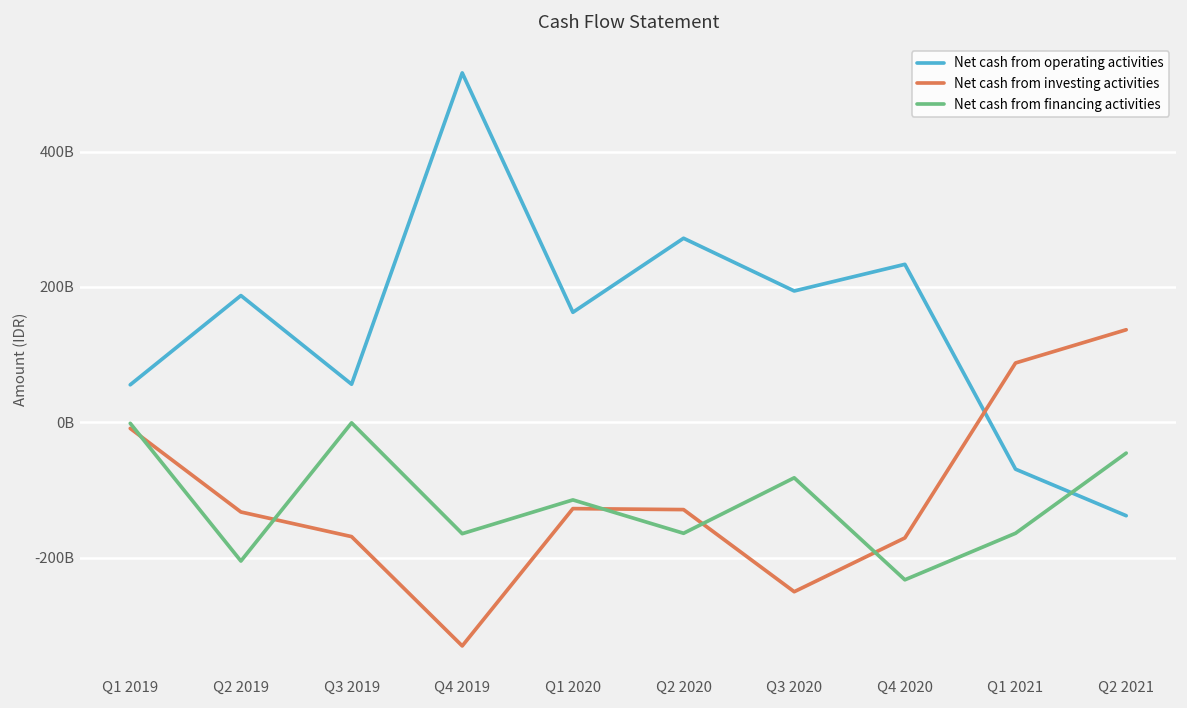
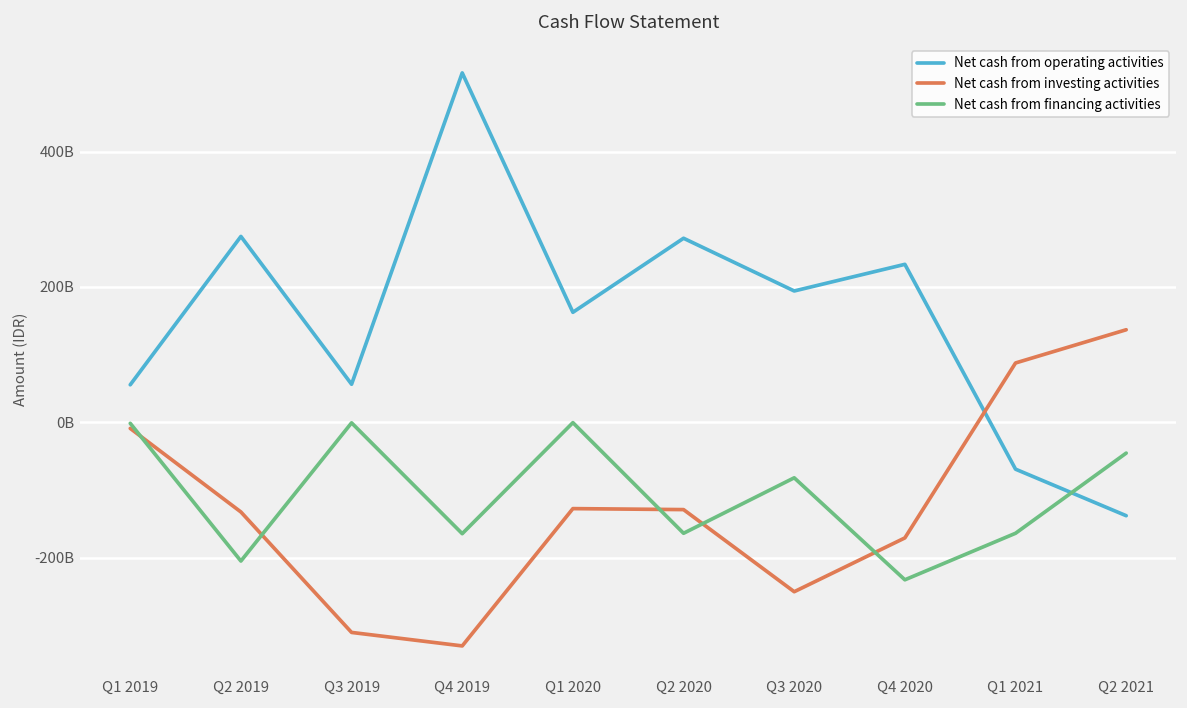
  {
    "Net cash from operating activities": {
      "Q1 2019": 60000000000,
-     "Q2 2019": 190000000000,
+     "Q2 2019": 270000000000,
      "Q3 2019": 60000000000,
      "Q4 2019": 520000000000,
      "Q1 2020": 160000000000,
      "Q2 2020": 270000000000,
      "Q3 2020": 190000000000,
      "Q4 2020": 230000000000,
      "Q1 2021": -70000000000,
      "Q2 2021": -140000000000
    },
    "Net cash from investing activities": {
      "Q1 2019": -10000000000,
      "Q2 2019": -130000000000,
-     "Q3 2019": -170000000000,
+     "Q3 2019": -310000000000,
      "Q4 2019": -330000000000,
      "Q1 2020": -130000000000,
      "Q2 2020": -130000000000,
      "Q3 2020": -250000000000,
      "Q4 2020": -170000000000,
      "Q1 2021": 90000000000,
      "Q2 2021": 140000000000
    },
    "Net cash from financing activities": {
      "Q1 2019": 0,
      "Q2 2019": -200000000000,
      "Q3 2019": 0,
      "Q4 2019": -160000000000,
-     "Q1 2020": -110000000000,
+     "Q1 2020": 0,
      "Q2 2020": -160000000000,
      "Q3 2020": -80000000000,
      "Q4 2020": -230000000000,
      "Q1 2021": -160000000000,
      "Q2 2021": -50000000000
    }
  }
